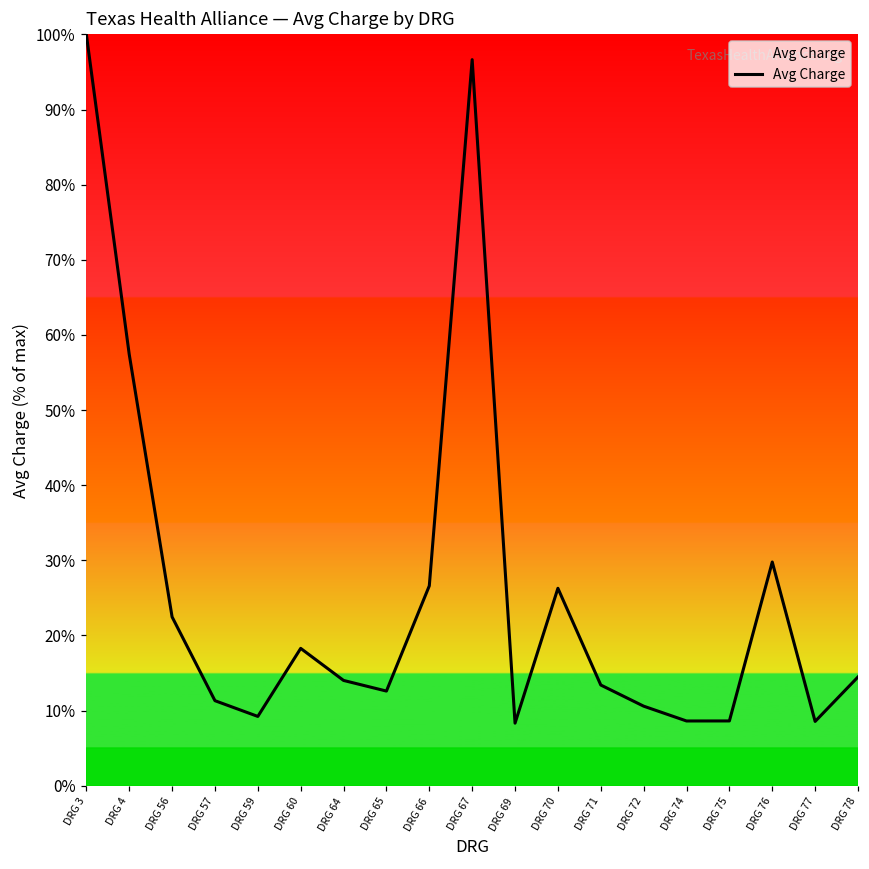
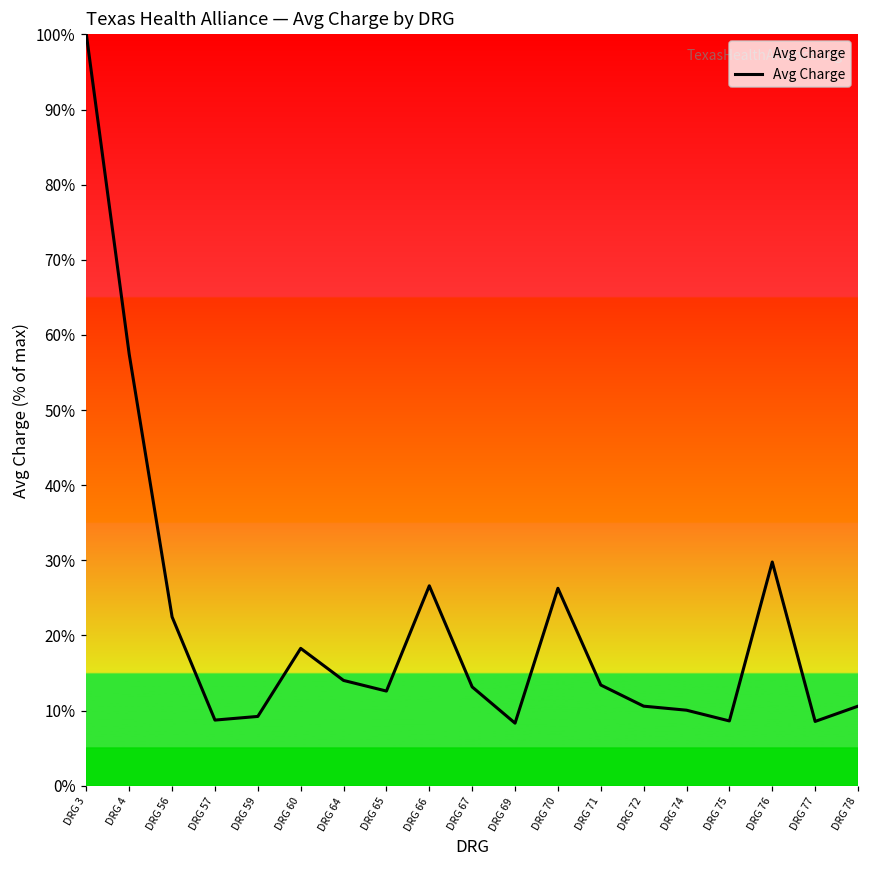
  {
    "DRG 3": "100%",
    "DRG 4": "57%",
    "DRG 56": "22%",
-   "DRG 57": "11%",
+   "DRG 57": "9%",
    "DRG 59": "9%",
    "DRG 60": "18%",
    "DRG 64": "14%",
    "DRG 65": "13%",
    "DRG 66": "27%",
-   "DRG 67": "97%",
+   "DRG 67": "13%",
    "DRG 69": "8%",
    "DRG 70": "26%",
    "DRG 71": "13%",
    "DRG 72": "11%",
-   "DRG 74": "9%",
+   "DRG 74": "10%",
    "DRG 75": "9%",
    "DRG 76": "30%",
    "DRG 77": "9%",
-   "DRG 78": "14%"
+   "DRG 78": "11%"
  }
